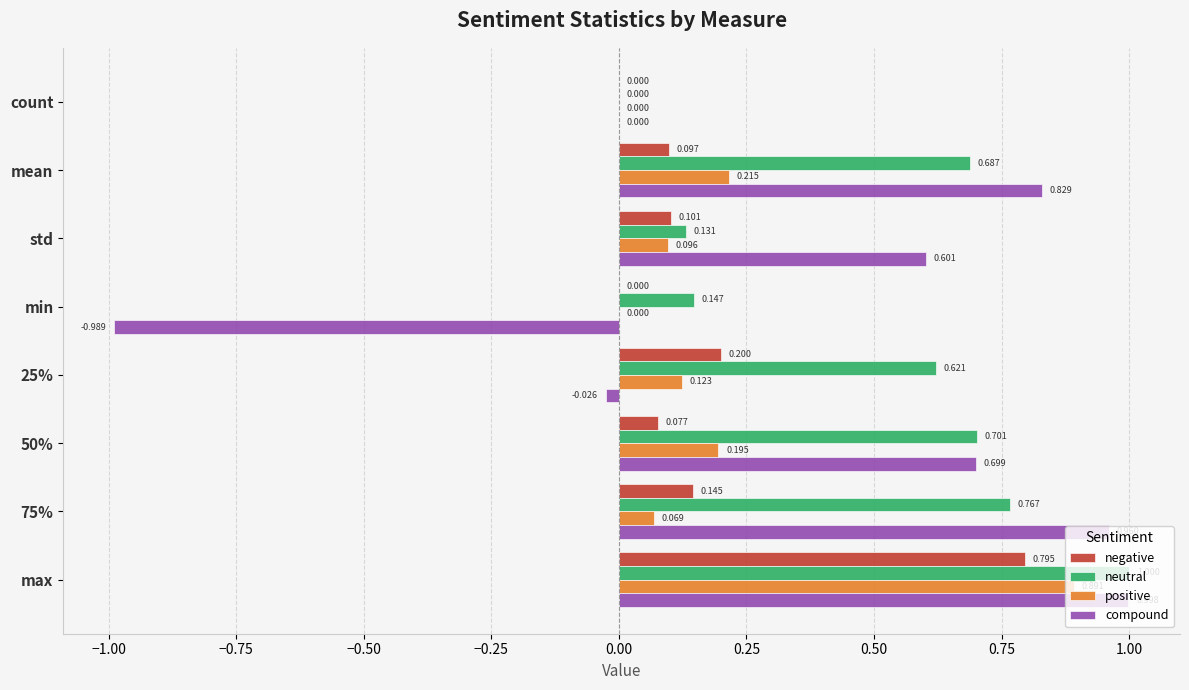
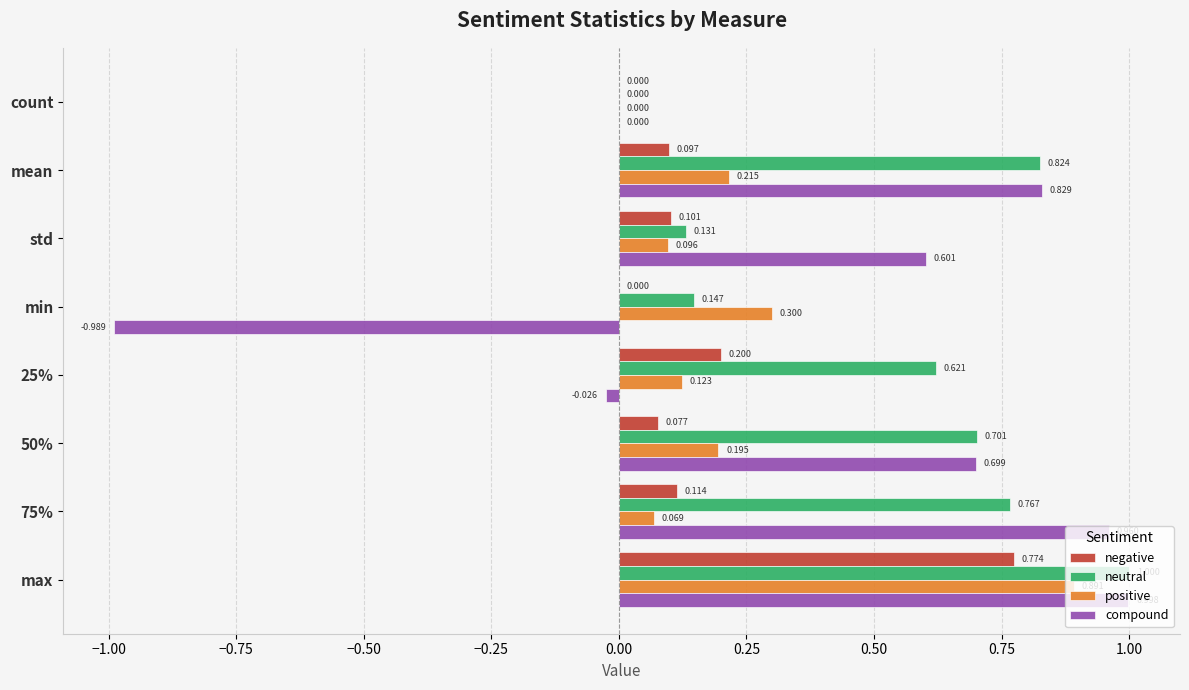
  {
    "negative": {
      "count": 0.000,
      "mean": 0.097,
      "std": 0.101,
      "min": 0.000,
      "25%": 0.200,
      "50%": 0.077,
-     "75%": 0.145,
-     "max": 0.795
+     "75%": 0.114,
+     "max": 0.774
    },
    "neutral": {
      "count": 0.000,
-     "mean": 0.687,
+     "mean": 0.824,
      "std": 0.131,
      "min": 0.147,
      "25%": 0.621,
      "50%": 0.701,
      "75%": 0.767
    },
    "positive": {
      "count": 0.000,
      "mean": 0.215,
      "std": 0.096,
-     "min": 0.000,
+     "min": 0.300,
      "25%": 0.123,
      "50%": 0.195,
      "75%": 0.069
    },
    "compound": {
      "count": 0.000,
      "mean": 0.829,
      "std": 0.601,
      "min": -0.989,
      "25%": -0.026,
      "50%": 0.699
    }
  }
